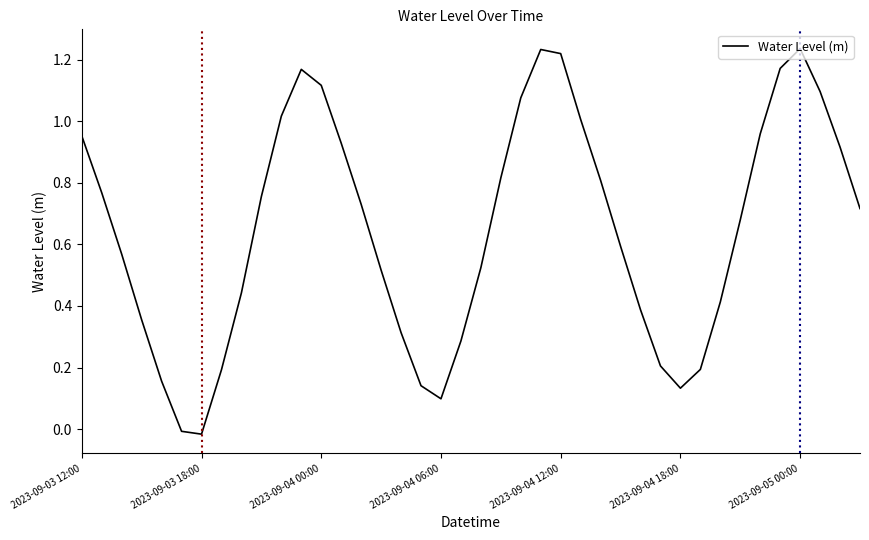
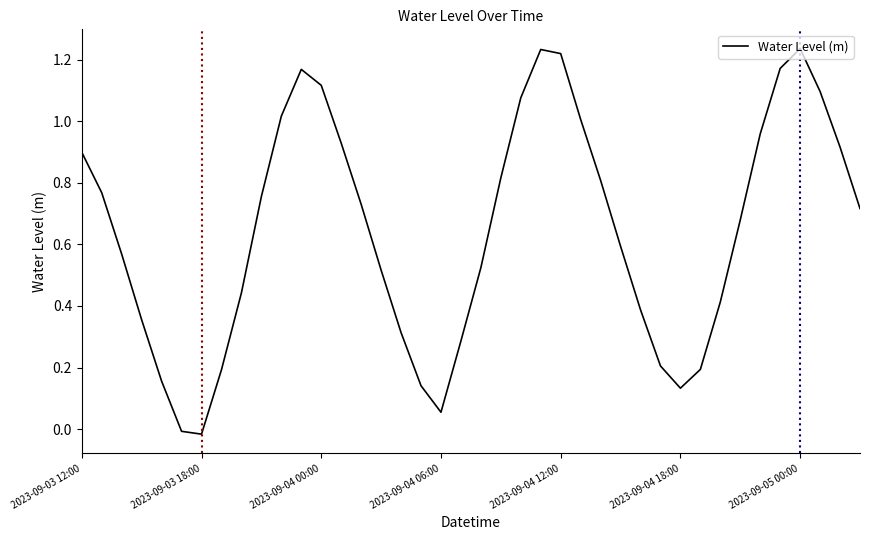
  {
-   "2023-09-03 12:00": 0.95,
+   "2023-09-03 12:00": 0.90,
    "2023-09-03 18:00": -0.02,
    "2023-09-04 00:00": 1.12,
-   "2023-09-04 06:00": 0.10,
+   "2023-09-04 06:00": 0.05,
    "2023-09-04 12:00": 1.22,
    "2023-09-04 18:00": 0.13
  }
